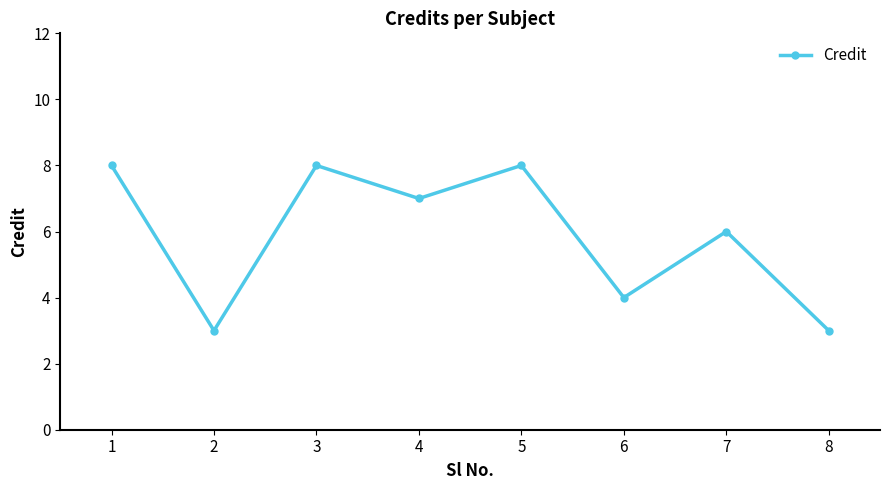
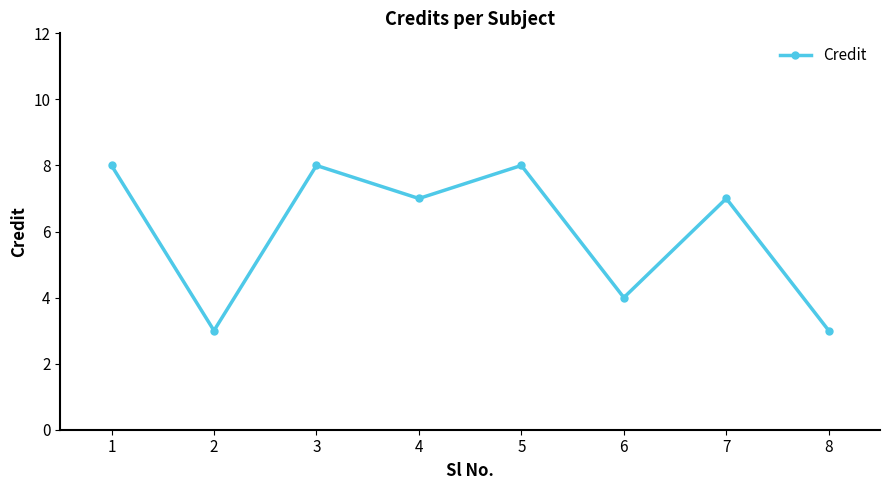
  {
    "1": 8,
    "2": 3,
    "3": 8,
    "4": 7,
    "5": 8,
    "6": 4,
-   "7": 6,
+   "7": 7,
    "8": 3
  }
